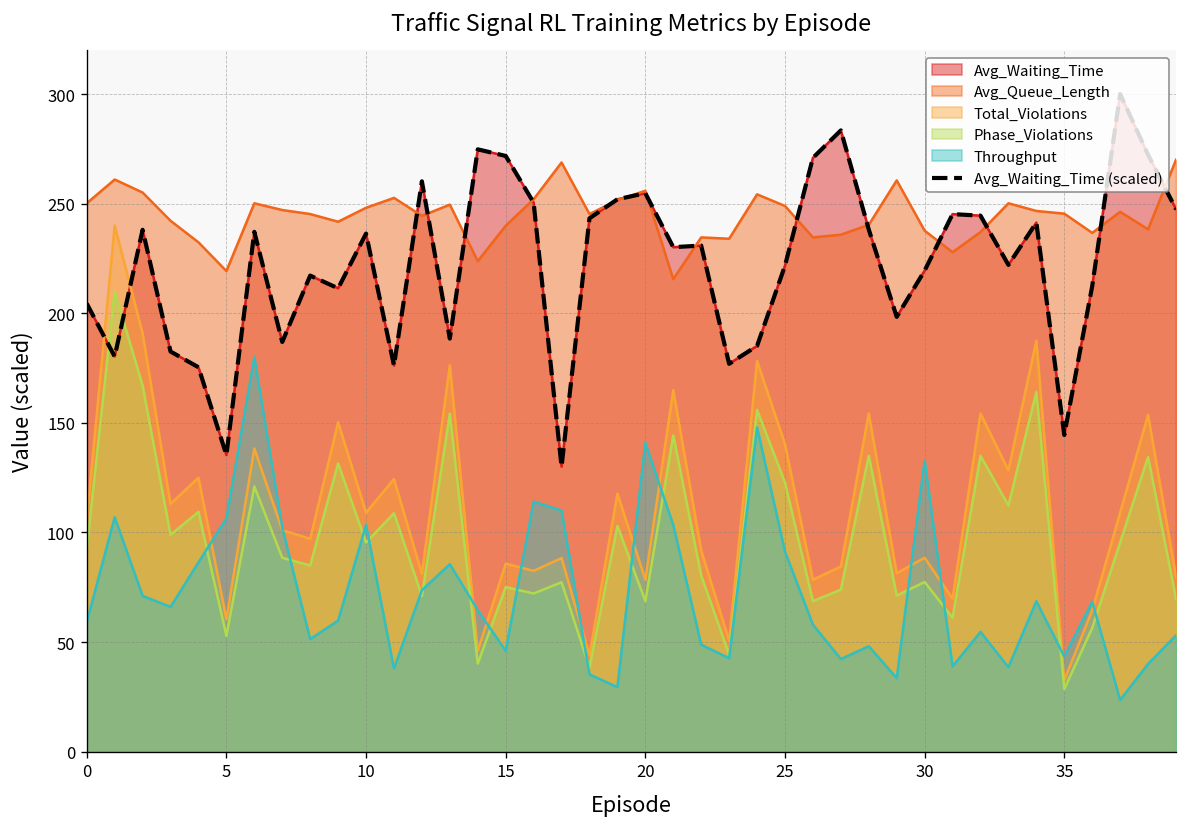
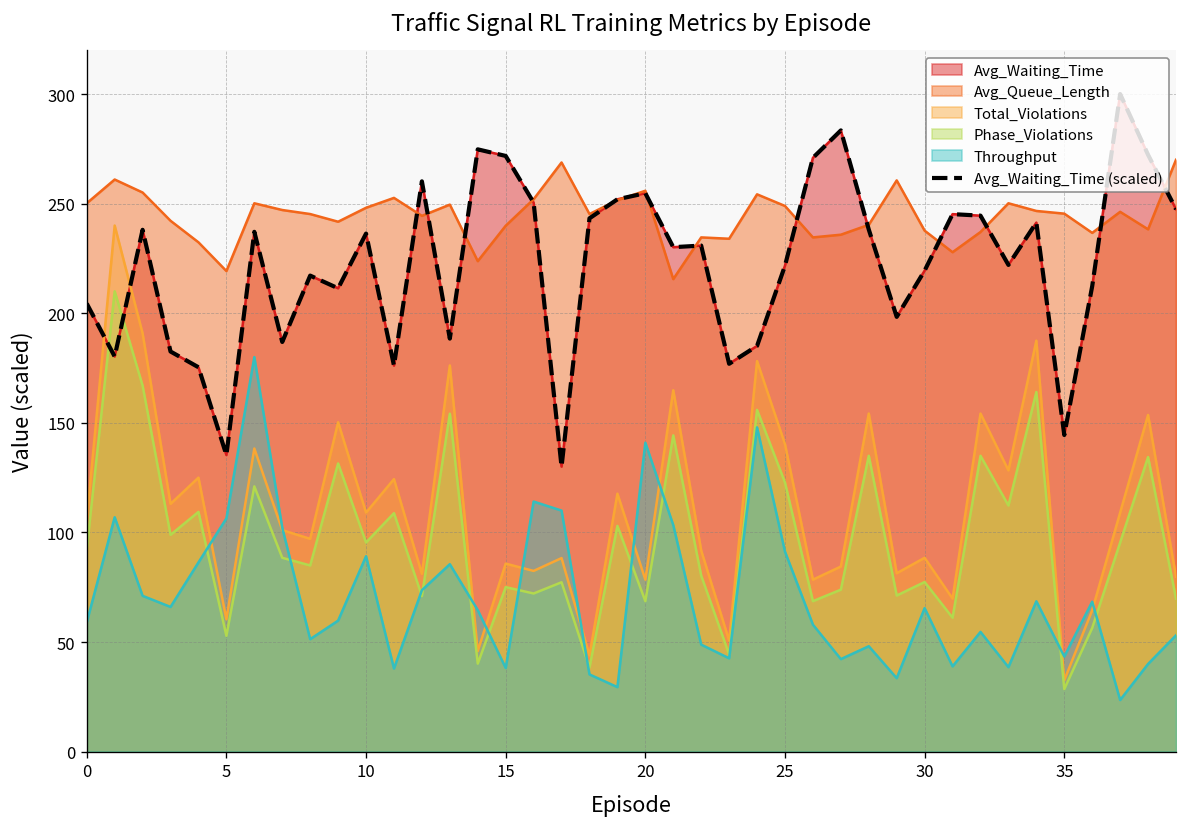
  {
    "Phase_Violations": {
      "0": 92,
      "5": 53,
      "10": 95,
      "15": 75,
      "20": 69,
      "25": 123,
      "30": 77,
      "35": 29
    },
    "Throughput": {
      "0": 59,
      "5": 106,
-     "10": 103,
-     "15": 46,
+     "10": 89,
+     "15": 38,
      "20": 141,
      "25": 91,
-     "30": 133,
+     "30": 65,
      "35": 43
    }
  }
